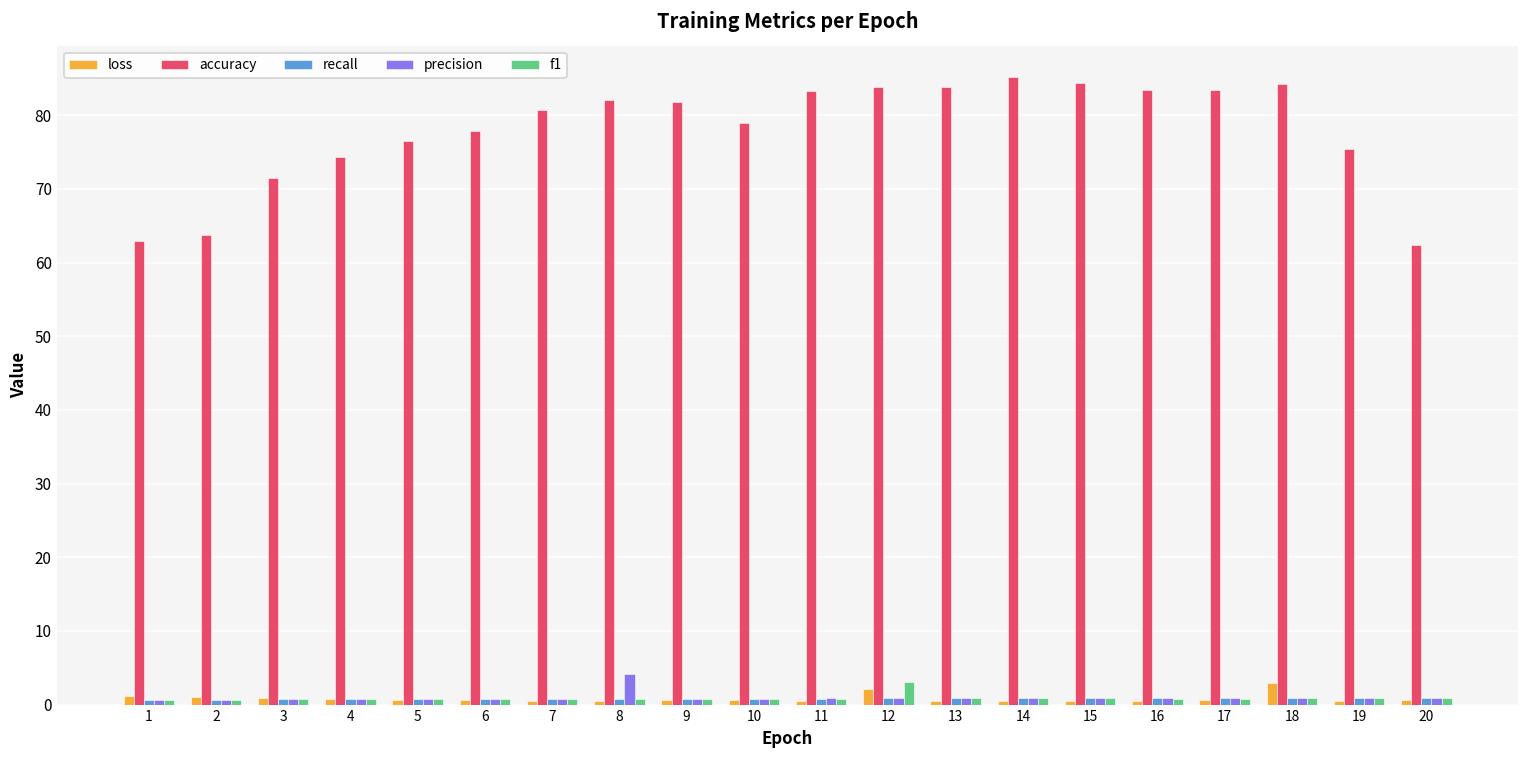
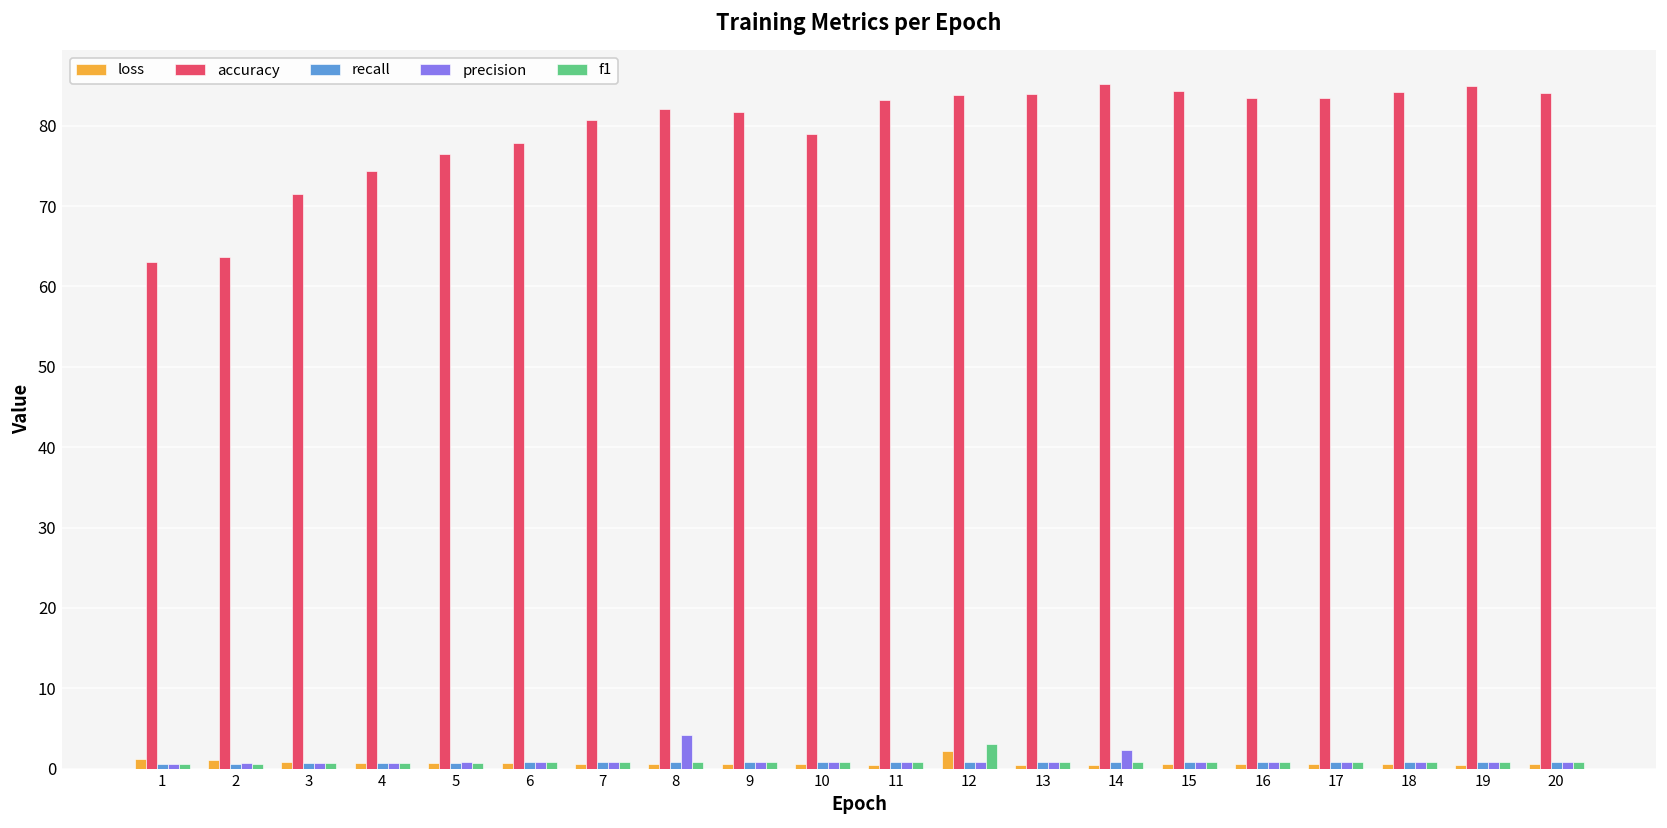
  {
    "loss": {
      "1": 1,
      "2": 1,
      "3": 1,
      "4": 1,
      "5": 1,
      "6": 1,
      "7": 1,
      "8": 1,
      "9": 1,
      "10": 1,
      "11": 1,
      "12": 2,
      "13": 1,
      "14": 0,
      "15": 1,
      "16": 1,
      "17": 1,
-     "18": 3,
+     "18": 1,
      "19": 1,
      "20": 1
    },
    "accuracy": {
      "1": 63,
      "2": 64,
      "3": 71,
      "4": 74,
      "5": 77,
      "6": 78,
      "7": 81,
      "8": 82,
      "9": 82,
      "10": 79,
      "11": 83,
      "12": 84,
      "13": 84,
      "14": 85,
      "15": 84,
      "16": 83,
      "17": 83,
      "18": 84,
-     "19": 75,
-     "20": 62
+     "19": 85,
+     "20": 84
    },
    "recall": {
      "1": 1,
      "2": 1,
      "3": 1,
      "4": 1,
      "5": 1,
      "6": 1,
      "7": 1,
      "8": 1,
      "9": 1,
      "10": 1,
      "11": 1,
      "12": 1,
      "13": 1,
      "14": 1,
      "15": 1,
      "16": 1,
      "17": 1,
      "18": 1,
      "19": 1,
      "20": 1
    },
    "precision": {
      "1": 1,
      "2": 1,
      "3": 1,
      "4": 1,
      "5": 1,
      "6": 1,
      "7": 1,
      "8": 4,
      "9": 1,
      "10": 1,
      "11": 1,
      "12": 1,
      "13": 1,
-     "14": 1,
+     "14": 2,
      "15": 1,
      "16": 1,
      "17": 1,
      "18": 1,
      "19": 1,
      "20": 1
    },
    "f1": {
      "1": 1,
      "2": 1,
      "3": 1,
      "4": 1,
      "5": 1,
      "6": 1,
      "7": 1,
      "8": 1,
      "9": 1,
      "10": 1,
      "11": 1,
      "12": 3,
      "13": 1,
      "14": 1,
      "15": 1,
      "16": 1,
      "17": 1,
      "18": 1,
      "19": 1,
      "20": 1
    }
  }
